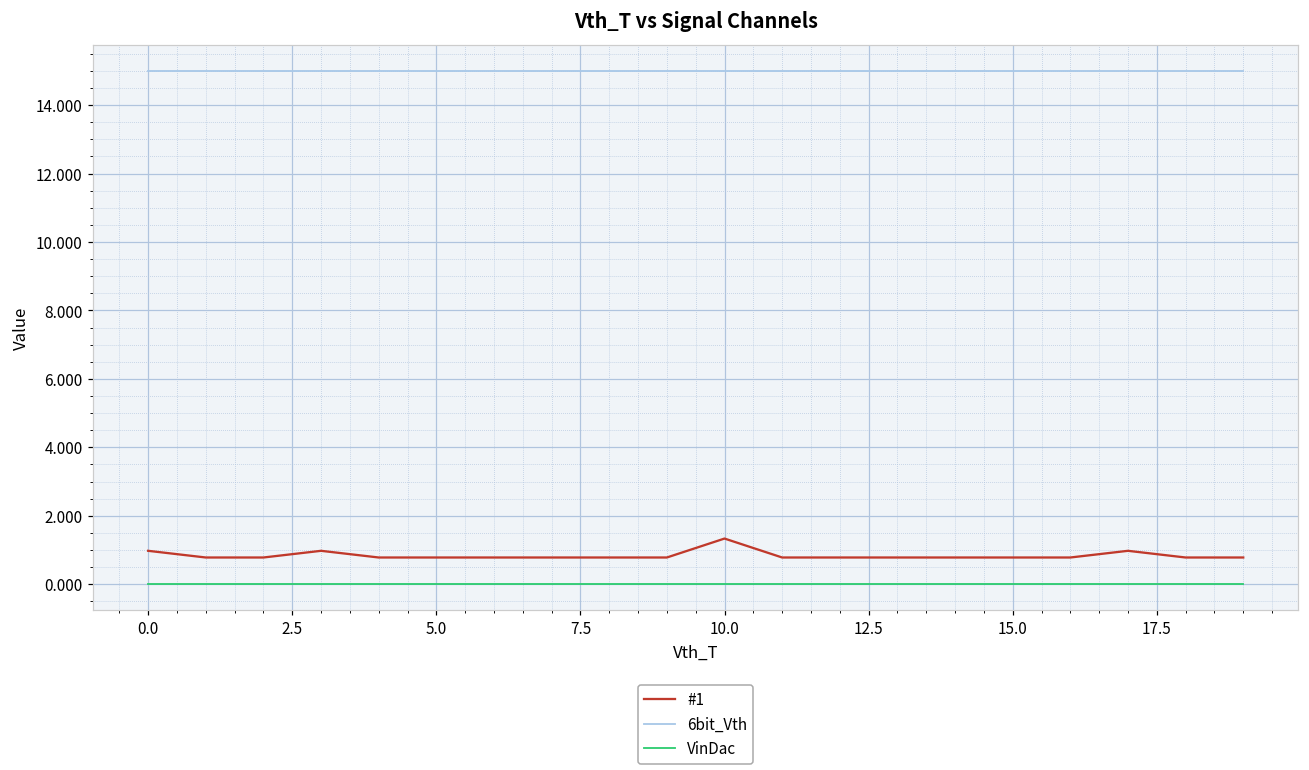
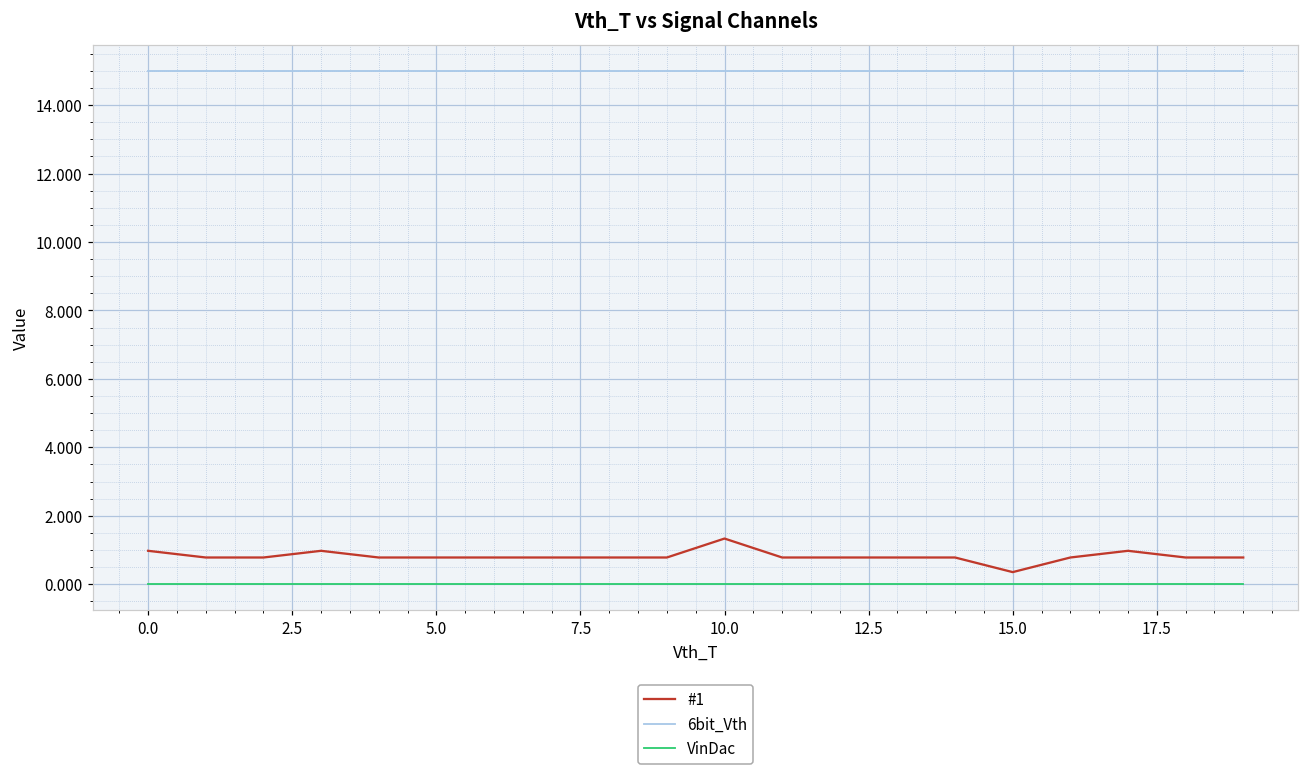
  {
    "#1": {
      "0.0": 1.0,
      "5.0": 0.8,
      "10.0": 1.3,
-     "15.0": 0.8
+     "15.0": 0.4
    },
    "6bit_Vth": {
      "0.0": 15.0,
      "5.0": 15.0,
      "10.0": 15.0,
      "15.0": 15.0
    },
    "VinDac": {
      "0.0": 0.0,
      "5.0": 0.0,
      "10.0": 0.0,
      "15.0": 0.0
    }
  }
